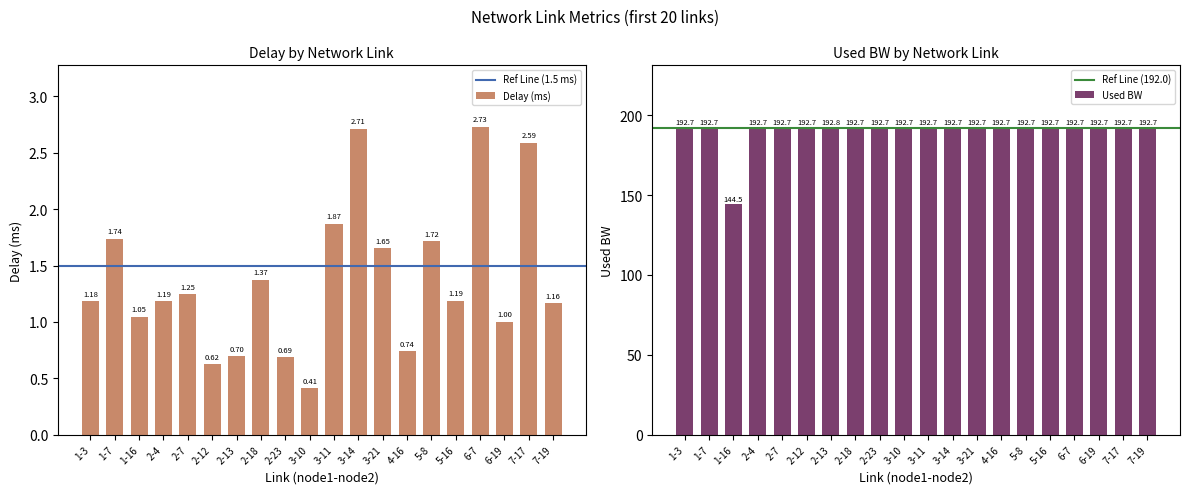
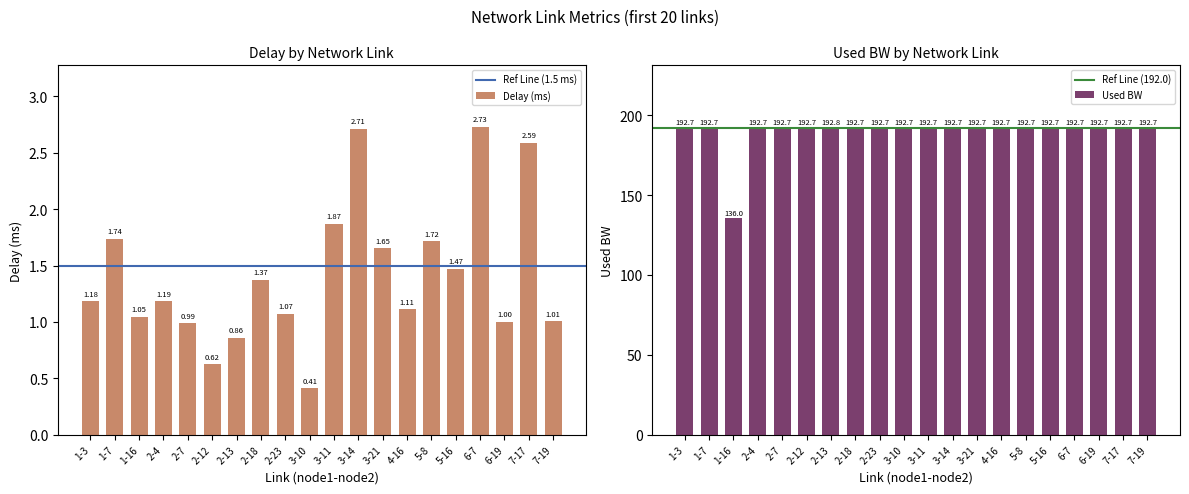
  {
    "Delay by Network Link": {
      "1-3": 1.18,
      "1-7": 1.74,
      "1-16": 1.05,
      "2-4": 1.19,
-     "2-7": 1.25,
+     "2-7": 0.99,
      "2-12": 0.62,
-     "2-13": 0.70,
+     "2-13": 0.86,
      "2-18": 1.37,
-     "2-23": 0.69,
+     "2-23": 1.07,
      "3-10": 0.41,
      "3-11": 1.87,
      "3-14": 2.71,
      "3-21": 1.65,
-     "4-16": 0.74,
+     "4-16": 1.11,
      "5-8": 1.72,
-     "5-16": 1.19,
+     "5-16": 1.47,
      "6-7": 2.73,
      "6-19": 1.00,
      "7-17": 2.59,
-     "7-19": 1.16
+     "7-19": 1.01
    },
    "Used BW by Network Link": {
      "1-3": 192.7,
      "1-7": 192.7,
-     "1-16": 144.5,
+     "1-16": 136.0,
      "2-4": 192.7,
      "2-7": 192.7,
      "2-12": 192.7,
      "2-13": 192.8,
      "2-18": 192.7,
      "2-23": 192.7,
      "3-10": 192.7,
      "3-11": 192.7,
      "3-14": 192.7,
      "3-21": 192.7,
      "4-16": 192.7,
      "5-8": 192.7,
      "5-16": 192.7,
      "6-7": 192.7,
      "6-19": 192.7,
      "7-17": 192.7,
      "7-19": 192.7
    }
  }
